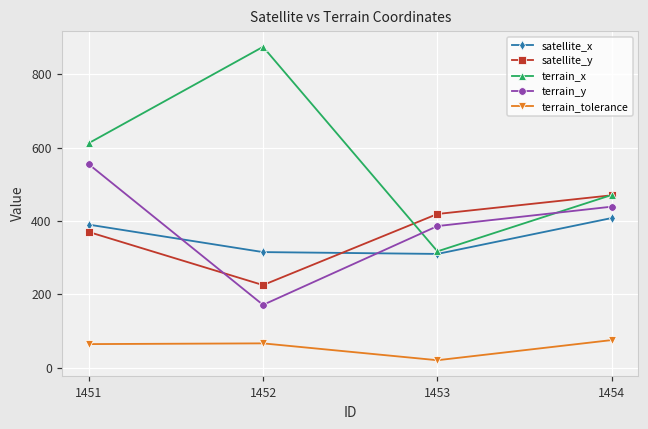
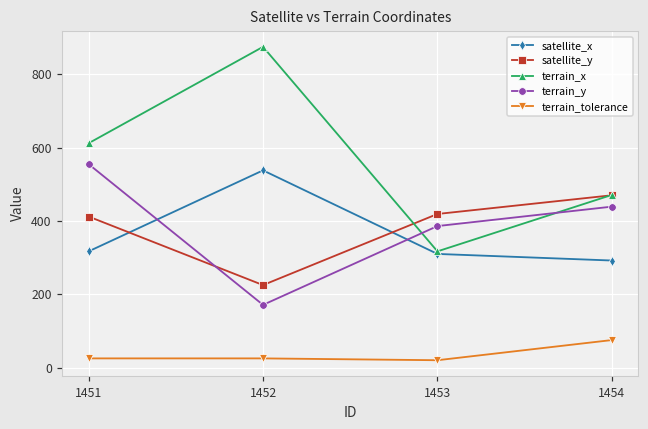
  {
    "satellite_x": {
-     "1451": 390,
-     "1452": 320,
-     "1454": 410
+     "1451": 320,
+     "1452": 540,
+     "1454": 290
    },
    "satellite_y": {
-     "1451": 370,
+     "1451": 410,
      "1452": 230,
      "1453": 420
    },
    "terrain_x": {
      "1451": 610,
      "1452": 880
    },
    "terrain_y": {
      "1451": 560,
      "1452": 170,
      "1453": 390,
      "1454": 440
    },
    "terrain_tolerance": {
-     "1451": 60,
-     "1452": 70,
+     "1451": 30,
+     "1452": 30,
      "1453": 20,
      "1454": 80
    }
  }
